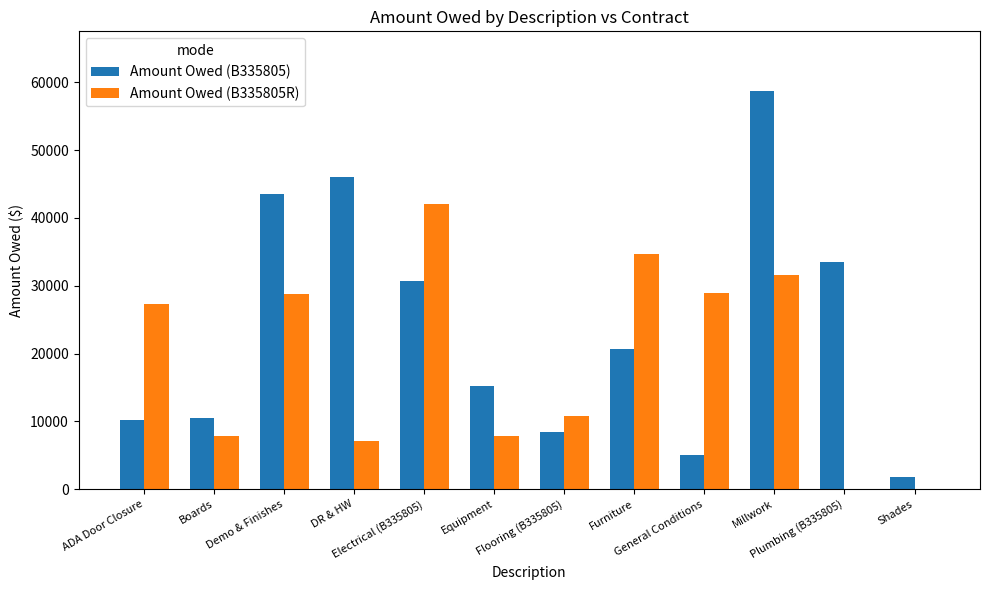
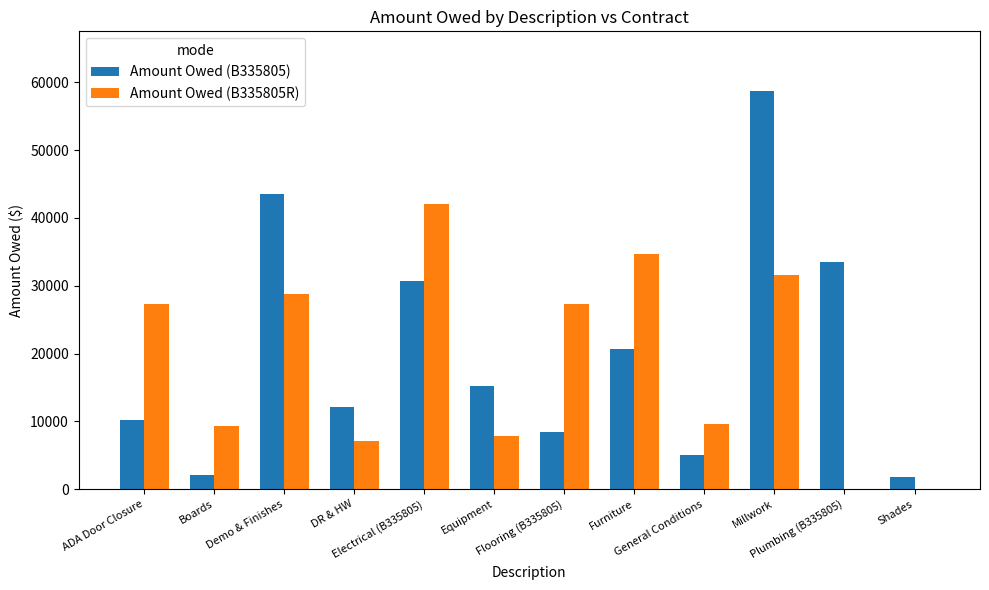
  {
    "Amount Owed (B335805)": {
      "ADA Door Closure": 10000,
-     "Boards": 11000,
+     "Boards": 2000,
      "Demo & Finishes": 44000,
-     "DR & HW": 46000,
+     "DR & HW": 12000,
      "Electrical (B335805)": 31000,
      "Equipment": 15000,
      "Flooring (B335805)": 8000,
      "Furniture": 21000,
      "General Conditions": 5000,
      "Millwork": 59000,
      "Plumbing (B335805)": 33000,
      "Shades": 2000
    },
    "Amount Owed (B335805R)": {
      "ADA Door Closure": 27000,
-     "Boards": 8000,
+     "Boards": 9000,
      "Demo & Finishes": 29000,
      "DR & HW": 7000,
      "Electrical (B335805)": 42000,
      "Equipment": 8000,
-     "Flooring (B335805)": 11000,
+     "Flooring (B335805)": 27000,
      "Furniture": 35000,
-     "General Conditions": 29000,
+     "General Conditions": 10000,
      "Millwork": 32000,
      "Plumbing (B335805)": 0,
      "Shades": 0
    }
  }
